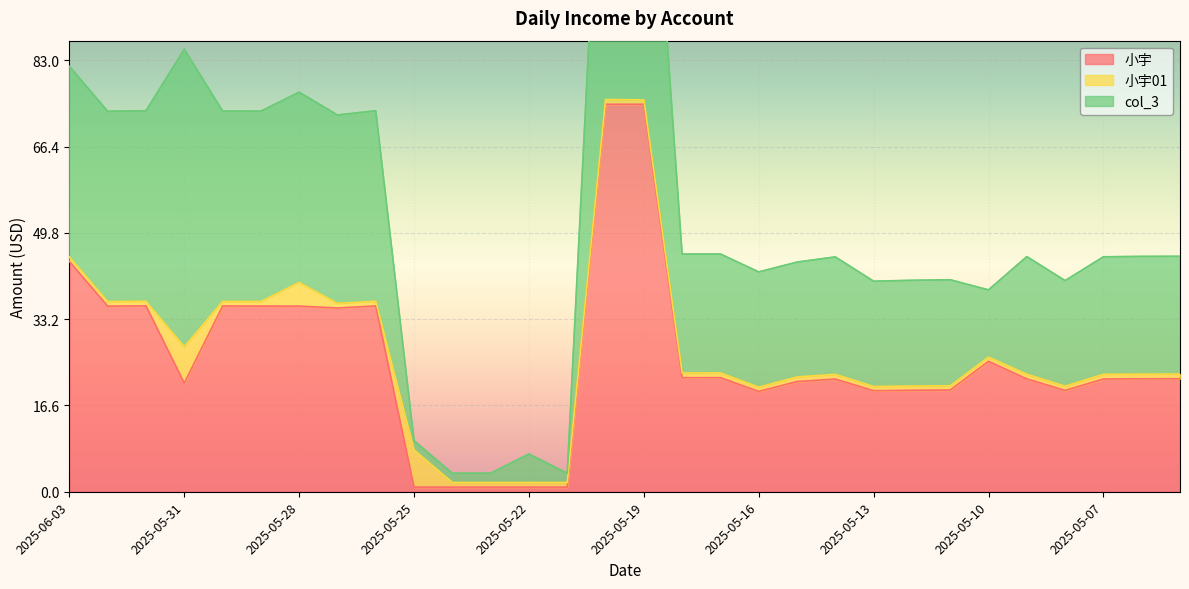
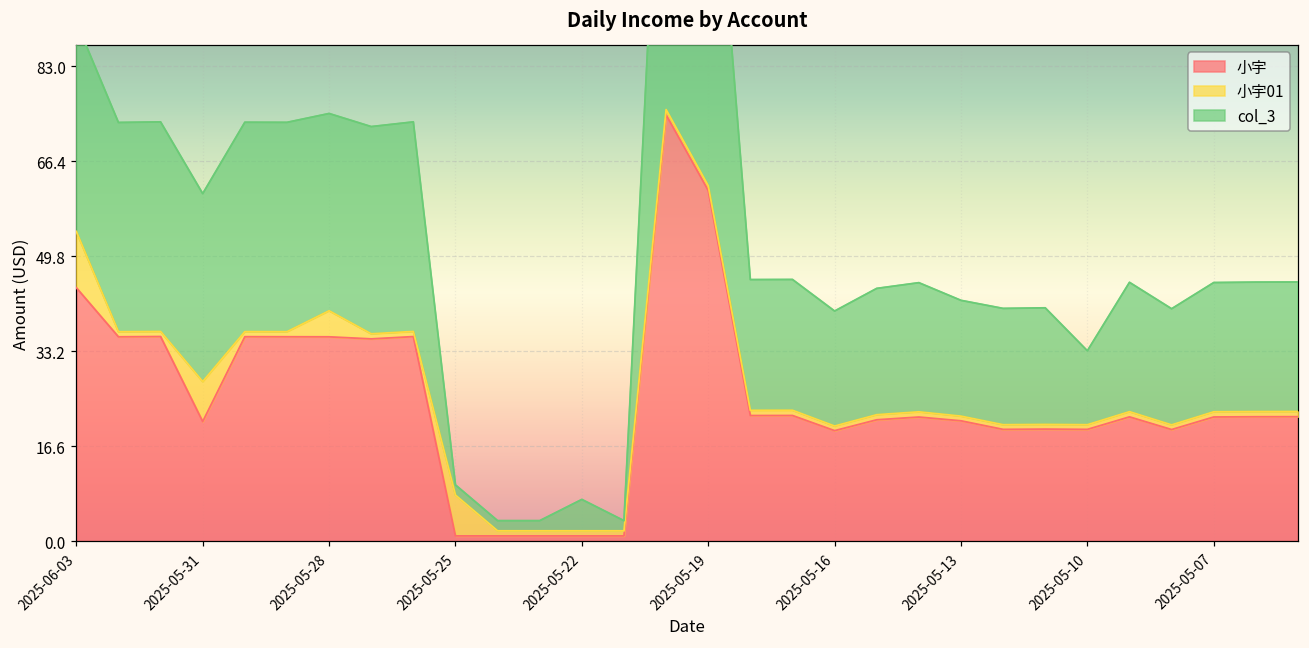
  {
    "小宇": {
      "2025-06-03": 44,
      "2025-05-31": 21,
      "2025-05-28": 36,
      "2025-05-25": 1,
      "2025-05-22": 1,
-     "2025-05-19": 75,
+     "2025-05-19": 61,
      "2025-05-16": 19,
-     "2025-05-13": 19,
-     "2025-05-10": 25,
+     "2025-05-13": 21,
+     "2025-05-10": 20,
      "2025-05-07": 22
    },
    "小宇01": {
-     "2025-06-03": 1,
+     "2025-06-03": 10,
      "2025-05-31": 7,
      "2025-05-28": 5,
      "2025-05-25": 7,
      "2025-05-22": 1,
      "2025-05-19": 1,
      "2025-05-16": 1,
      "2025-05-13": 1,
      "2025-05-10": 1,
      "2025-05-07": 1
    },
    "col_3": {
-     "2025-05-31": 57,
-     "2025-05-28": 37,
+     "2025-05-31": 33,
+     "2025-05-28": 35,
      "2025-05-25": 2,
      "2025-05-22": 5,
-     "2025-05-16": 22,
+     "2025-05-16": 20,
      "2025-05-13": 20,
      "2025-05-10": 13,
      "2025-05-07": 23
    }
  }
